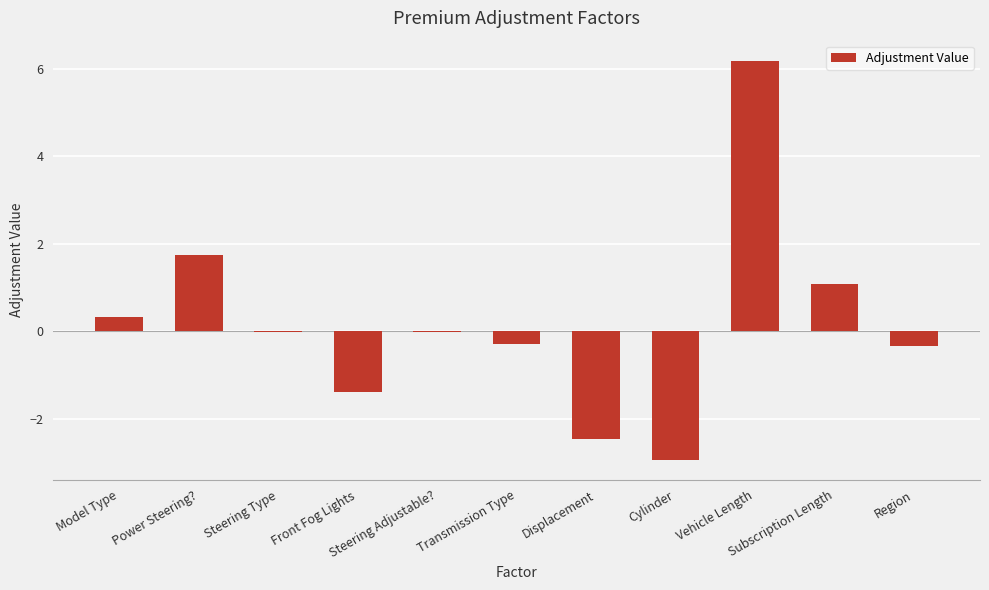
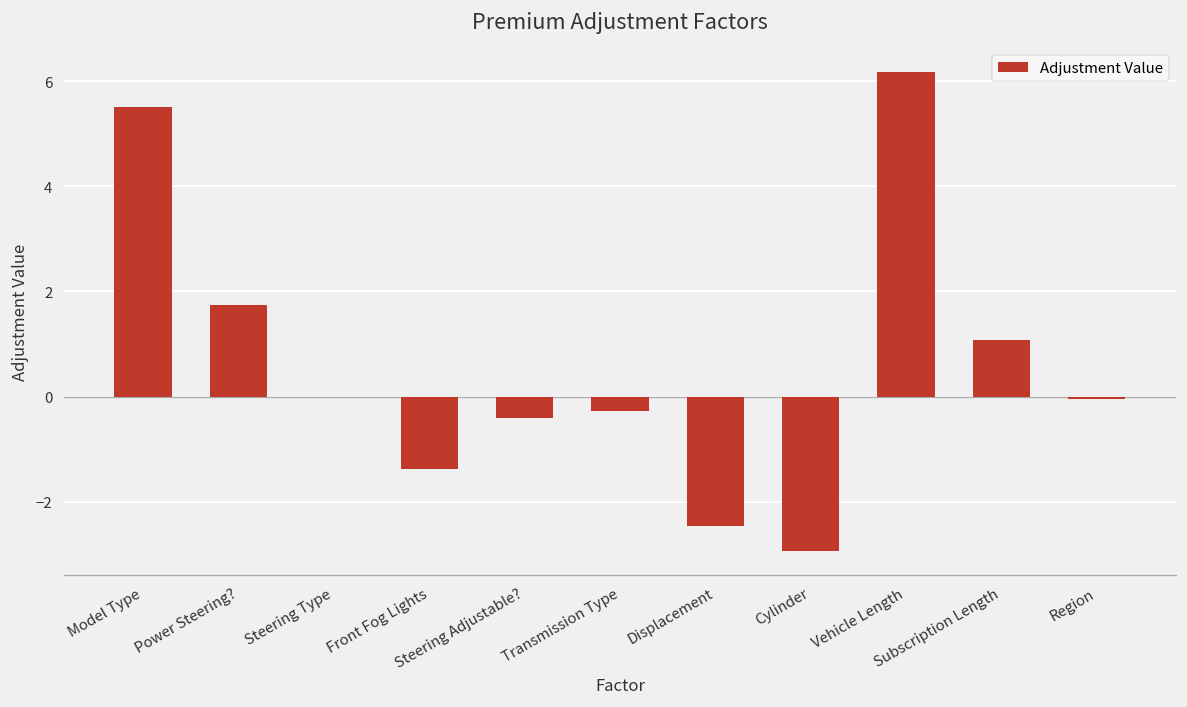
  {
-   "Model Type": 0.3,
+   "Model Type": 5.5,
    "Power Steering?": 1.7,
    "Front Fog Lights": -1.4,
-   "Steering Adjustable?": 0.0,
+   "Steering Adjustable?": -0.4,
    "Transmission Type": -0.3,
    "Displacement": -2.5,
    "Cylinder": -2.9,
    "Vehicle Length": 6.2,
    "Subscription Length": 1.1,
-   "Region": -0.3
+   "Region": 0.0
  }
